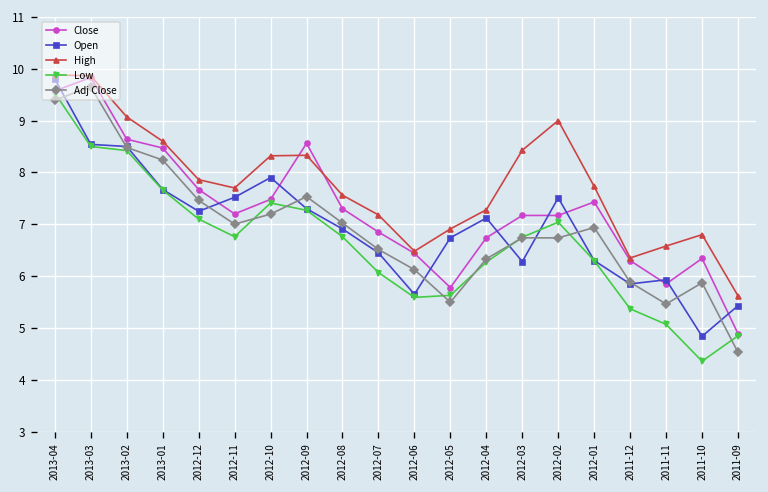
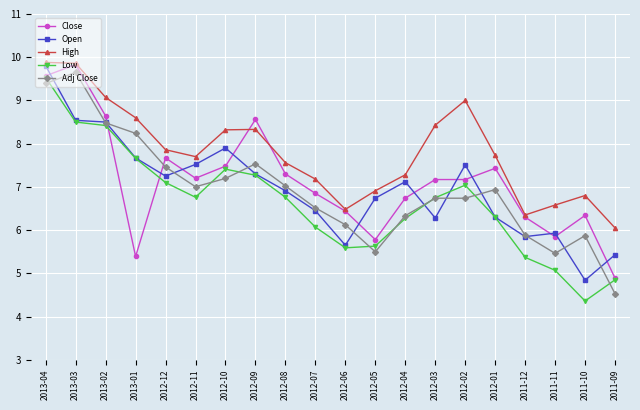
  {
    "Close": {
      "2013-02": 8.6,
-     "2013-01": 8.5,
+     "2013-01": 5.4,
      "2012-12": 7.7,
      "2012-11": 7.2,
      "2012-10": 7.5,
      "2012-09": 8.6,
      "2012-08": 7.3,
      "2012-07": 6.9,
      "2012-05": 5.8,
      "2012-04": 6.7,
      "2012-03": 7.2,
      "2012-02": 7.2,
      "2012-01": 7.4,
      "2011-11": 5.9,
      "2011-10": 6.3
    },
    "Open": {
      "2012-12": 7.3,
      "2012-11": 7.5,
      "2012-10": 7.9,
      "2012-08": 6.9,
      "2012-07": 6.5,
      "2012-06": 5.7,
      "2012-05": 6.7,
      "2012-04": 7.1,
      "2012-03": 6.3,
      "2012-02": 7.5,
      "2011-11": 5.9,
      "2011-10": 4.8,
      "2011-09": 5.4
    },
    "High": {
      "2013-02": 9.1,
      "2013-01": 8.6,
      "2012-12": 7.9,
      "2012-11": 7.7,
      "2012-10": 8.3,
      "2012-09": 8.3,
      "2012-08": 7.6,
      "2012-07": 7.2,
      "2012-05": 6.9,
      "2012-04": 7.3,
      "2012-03": 8.4,
      "2012-02": 9.0,
      "2012-01": 7.7,
      "2011-11": 6.6,
      "2011-10": 6.8,
-     "2011-09": 5.6
+     "2011-09": 6.1
    },
    "Low": {
      "2013-02": 8.4,
      "2012-12": 7.1,
      "2012-11": 6.8,
      "2012-10": 7.4,
      "2012-08": 6.8,
      "2012-07": 6.1,
      "2012-06": 5.6,
      "2012-05": 5.6,
      "2012-04": 6.3,
      "2012-02": 7.0,
      "2011-12": 5.4,
      "2011-11": 5.1,
      "2011-10": 4.4
    },
    "Adj Close": {
      "2013-01": 8.2,
      "2012-12": 7.5,
      "2012-11": 7.0,
      "2012-10": 7.2,
      "2012-09": 7.5,
      "2012-08": 7.0,
      "2012-07": 6.5,
      "2012-06": 6.1,
      "2012-05": 5.5,
      "2012-04": 6.3,
      "2012-02": 6.7,
      "2012-01": 6.9,
      "2011-11": 5.5,
      "2011-10": 5.9,
      "2011-09": 4.5
    }
  }
